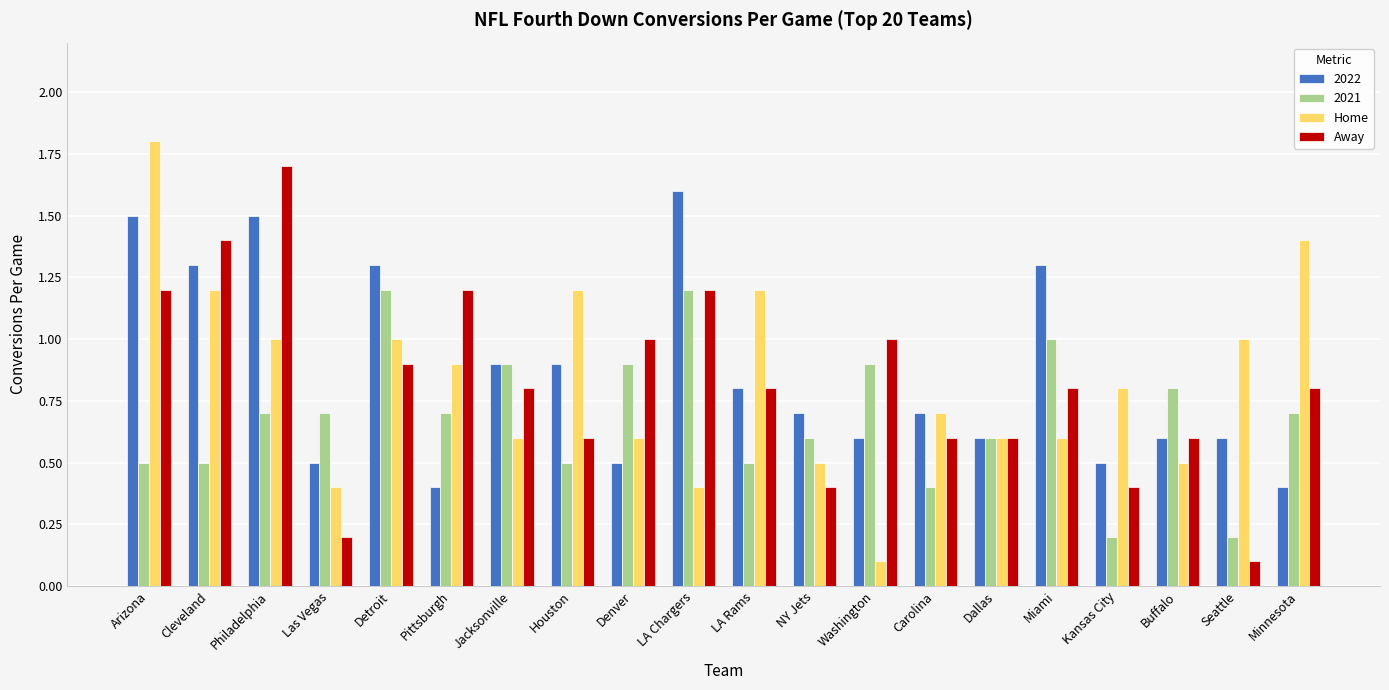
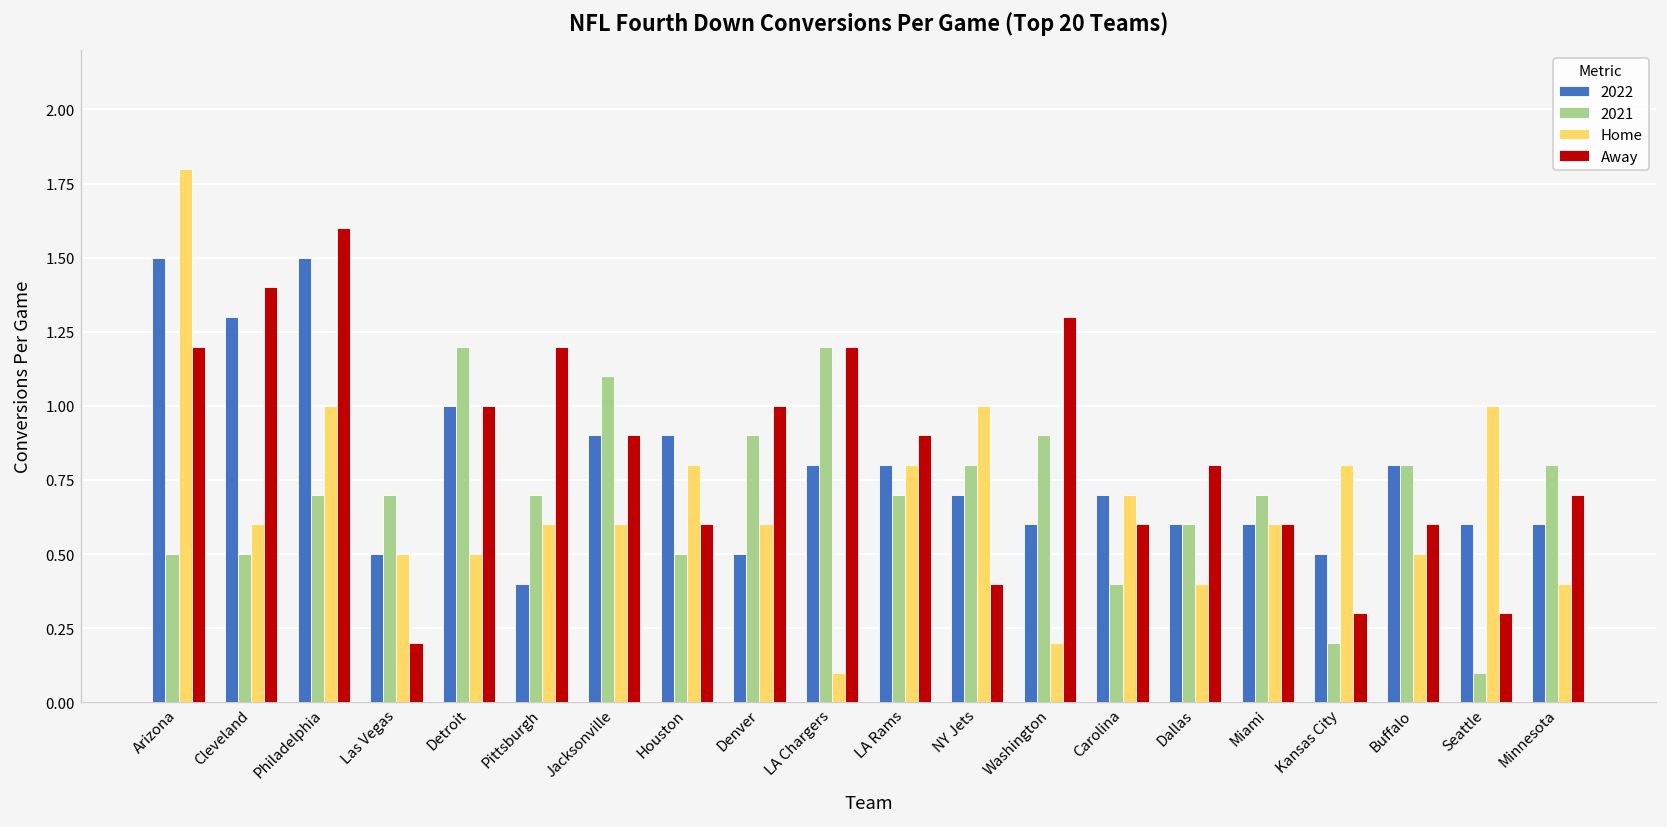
  {
    "2022": {
      "Arizona": 1.5,
      "Cleveland": 1.3,
      "Philadelphia": 1.5,
      "Las Vegas": 0.5,
-     "Detroit": 1.3,
+     "Detroit": 1.0,
      "Pittsburgh": 0.4,
      "Jacksonville": 0.9,
      "Houston": 0.9,
      "Denver": 0.5,
-     "LA Chargers": 1.6,
+     "LA Chargers": 0.8,
      "LA Rams": 0.8,
      "NY Jets": 0.7,
      "Washington": 0.6,
      "Carolina": 0.7,
      "Dallas": 0.6,
-     "Miami": 1.3,
+     "Miami": 0.6,
      "Kansas City": 0.5,
-     "Buffalo": 0.6,
+     "Buffalo": 0.8,
      "Seattle": 0.6,
-     "Minnesota": 0.4
+     "Minnesota": 0.6
    },
    "2021": {
      "Arizona": 0.5,
      "Cleveland": 0.5,
      "Philadelphia": 0.7,
      "Las Vegas": 0.7,
      "Detroit": 1.2,
      "Pittsburgh": 0.7,
-     "Jacksonville": 0.9,
+     "Jacksonville": 1.1,
      "Houston": 0.5,
      "Denver": 0.9,
      "LA Chargers": 1.2,
-     "LA Rams": 0.5,
-     "NY Jets": 0.6,
+     "LA Rams": 0.7,
+     "NY Jets": 0.8,
      "Washington": 0.9,
      "Carolina": 0.4,
      "Dallas": 0.6,
-     "Miami": 1.0,
+     "Miami": 0.7,
      "Kansas City": 0.2,
      "Buffalo": 0.8,
-     "Seattle": 0.2,
-     "Minnesota": 0.7
+     "Seattle": 0.1,
+     "Minnesota": 0.8
    },
    "Home": {
      "Arizona": 1.8,
-     "Cleveland": 1.2,
+     "Cleveland": 0.6,
      "Philadelphia": 1.0,
-     "Las Vegas": 0.4,
-     "Detroit": 1.0,
-     "Pittsburgh": 0.9,
+     "Las Vegas": 0.5,
+     "Detroit": 0.5,
+     "Pittsburgh": 0.6,
      "Jacksonville": 0.6,
-     "Houston": 1.2,
+     "Houston": 0.8,
      "Denver": 0.6,
-     "LA Chargers": 0.4,
-     "LA Rams": 1.2,
-     "NY Jets": 0.5,
-     "Washington": 0.1,
+     "LA Chargers": 0.1,
+     "LA Rams": 0.8,
+     "NY Jets": 1.0,
+     "Washington": 0.2,
      "Carolina": 0.7,
-     "Dallas": 0.6,
+     "Dallas": 0.4,
      "Miami": 0.6,
      "Kansas City": 0.8,
      "Buffalo": 0.5,
      "Seattle": 1.0,
-     "Minnesota": 1.4
+     "Minnesota": 0.4
    },
    "Away": {
      "Arizona": 1.2,
      "Cleveland": 1.4,
-     "Philadelphia": 1.7,
+     "Philadelphia": 1.6,
      "Las Vegas": 0.2,
-     "Detroit": 0.9,
+     "Detroit": 1.0,
      "Pittsburgh": 1.2,
-     "Jacksonville": 0.8,
+     "Jacksonville": 0.9,
      "Houston": 0.6,
      "Denver": 1.0,
      "LA Chargers": 1.2,
-     "LA Rams": 0.8,
+     "LA Rams": 0.9,
      "NY Jets": 0.4,
-     "Washington": 1.0,
+     "Washington": 1.3,
      "Carolina": 0.6,
-     "Dallas": 0.6,
-     "Miami": 0.8,
-     "Kansas City": 0.4,
+     "Dallas": 0.8,
+     "Miami": 0.6,
+     "Kansas City": 0.3,
      "Buffalo": 0.6,
-     "Seattle": 0.1,
-     "Minnesota": 0.8
+     "Seattle": 0.3,
+     "Minnesota": 0.7
    }
  }
